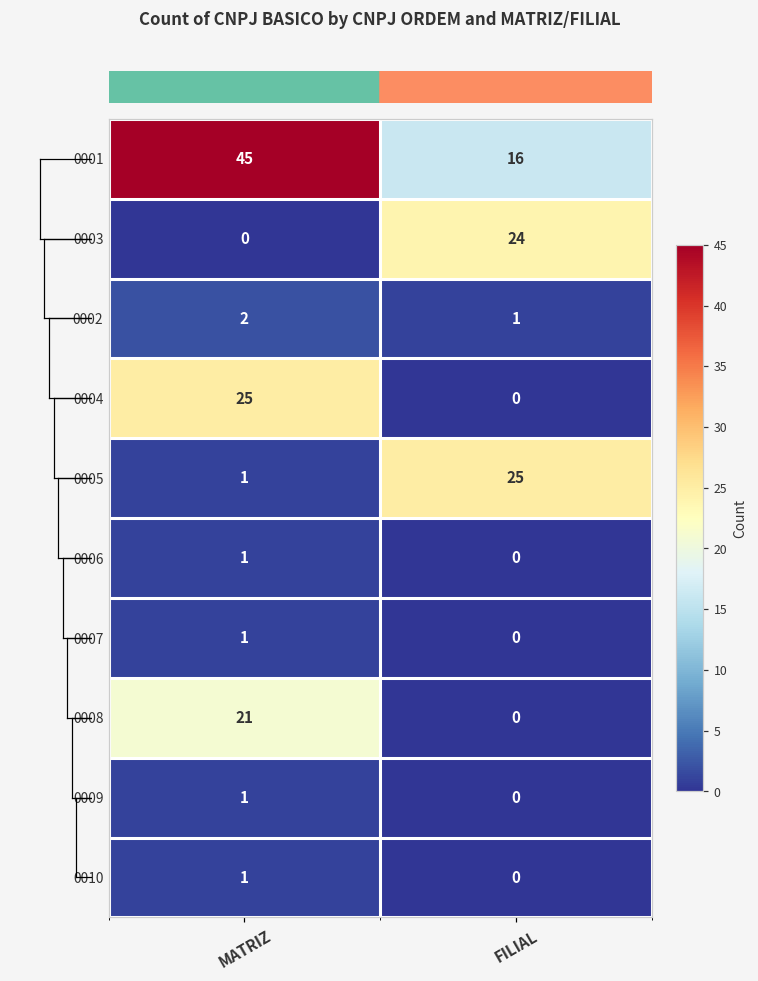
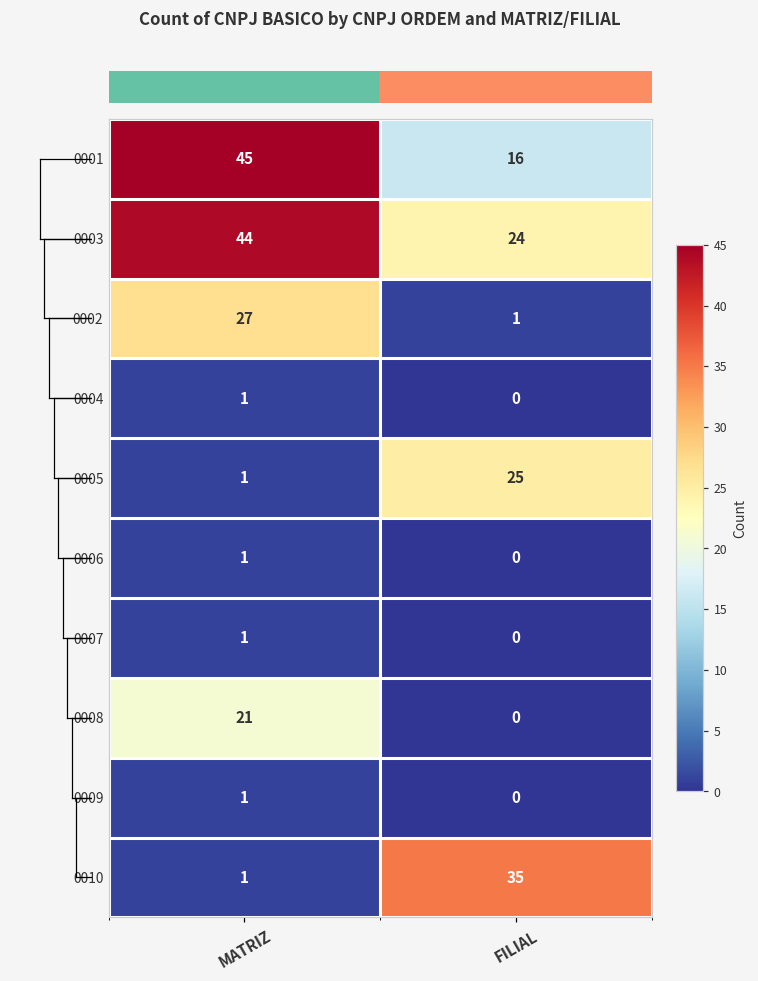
  {
    "0001": {
      "MATRIZ": 45,
      "FILIAL": 16
    },
    "0003": {
-     "MATRIZ": 0,
+     "MATRIZ": 44,
      "FILIAL": 24
    },
    "0002": {
-     "MATRIZ": 2,
+     "MATRIZ": 27,
      "FILIAL": 1
    },
    "0004": {
-     "MATRIZ": 25,
+     "MATRIZ": 1,
      "FILIAL": 0
    },
    "0005": {
      "MATRIZ": 1,
      "FILIAL": 25
    },
    "0006": {
      "MATRIZ": 1,
      "FILIAL": 0
    },
    "0007": {
      "MATRIZ": 1,
      "FILIAL": 0
    },
    "0008": {
      "MATRIZ": 21,
      "FILIAL": 0
    },
    "0009": {
      "MATRIZ": 1,
      "FILIAL": 0
    },
    "0010": {
      "MATRIZ": 1,
-     "FILIAL": 0
+     "FILIAL": 35
    }
  }
